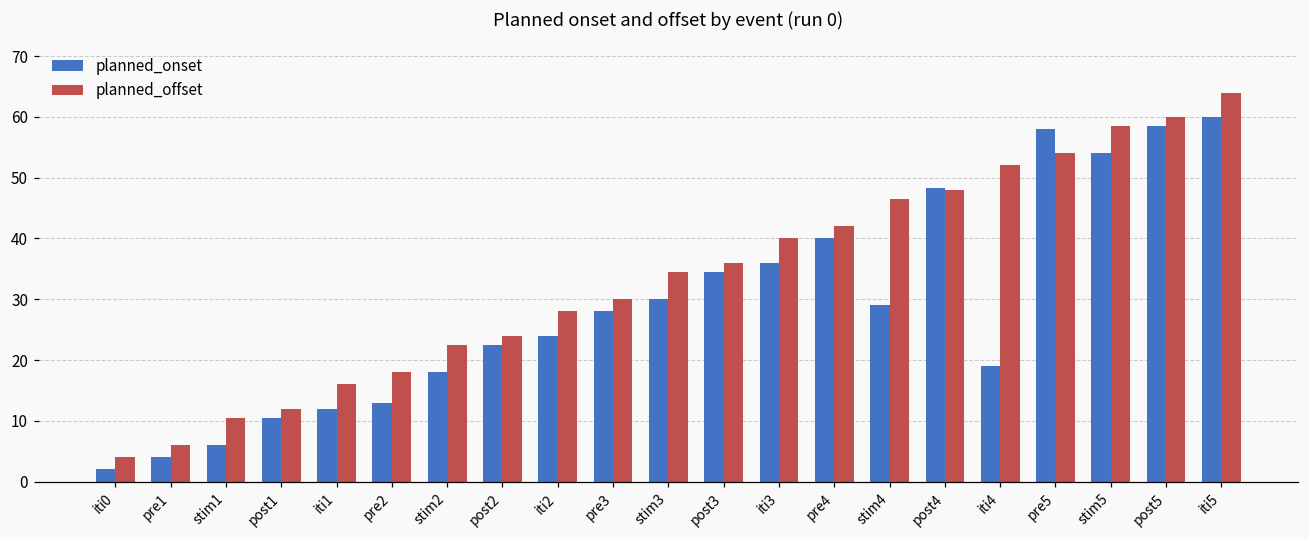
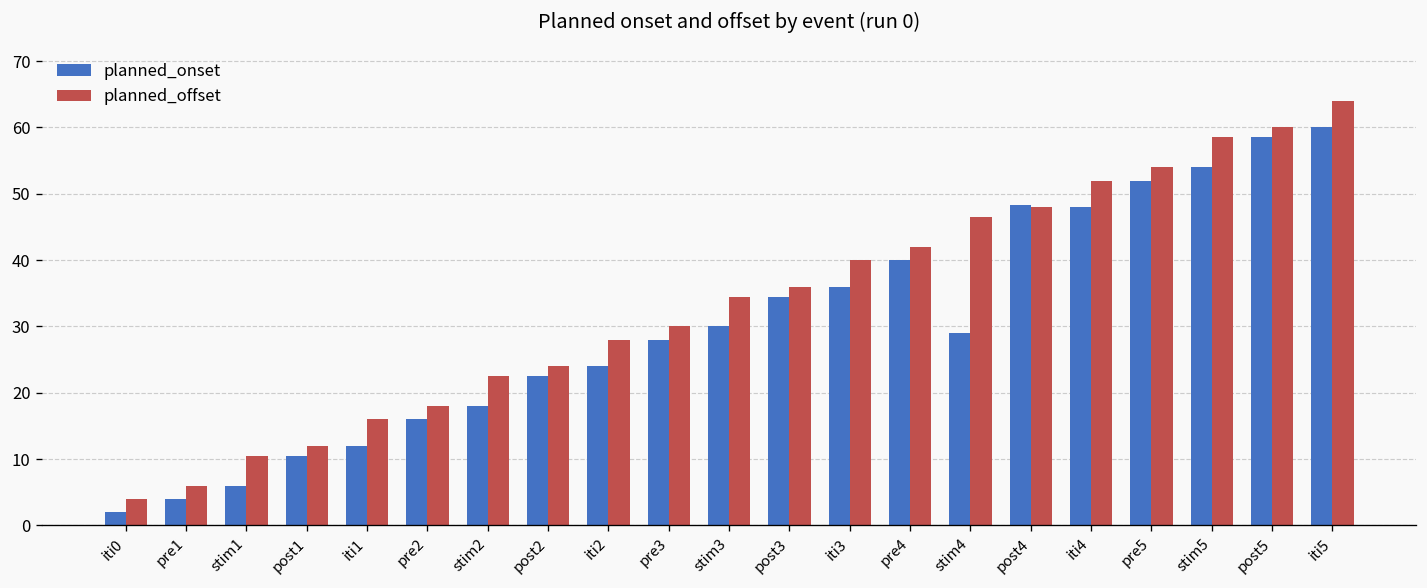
  {
    "planned_onset": {
      "iti0": 2,
      "pre1": 4,
      "stim1": 6,
      "post1": 11,
      "iti1": 12,
-     "pre2": 13,
+     "pre2": 16,
      "stim2": 18,
      "post2": 23,
      "iti2": 24,
      "pre3": 28,
      "stim3": 30,
      "post3": 35,
      "iti3": 36,
      "pre4": 40,
      "stim4": 29,
      "post4": 48,
-     "iti4": 19,
-     "pre5": 58,
+     "iti4": 48,
+     "pre5": 52,
      "stim5": 54,
      "post5": 59,
      "iti5": 60
    },
    "planned_offset": {
      "iti0": 4,
      "pre1": 6,
      "stim1": 11,
      "post1": 12,
      "iti1": 16,
      "pre2": 18,
      "stim2": 23,
      "post2": 24,
      "iti2": 28,
      "pre3": 30,
      "stim3": 35,
      "post3": 36,
      "iti3": 40,
      "pre4": 42,
      "stim4": 47,
      "post4": 48,
      "iti4": 52,
      "pre5": 54,
      "stim5": 59,
      "post5": 60,
      "iti5": 64
    }
  }
